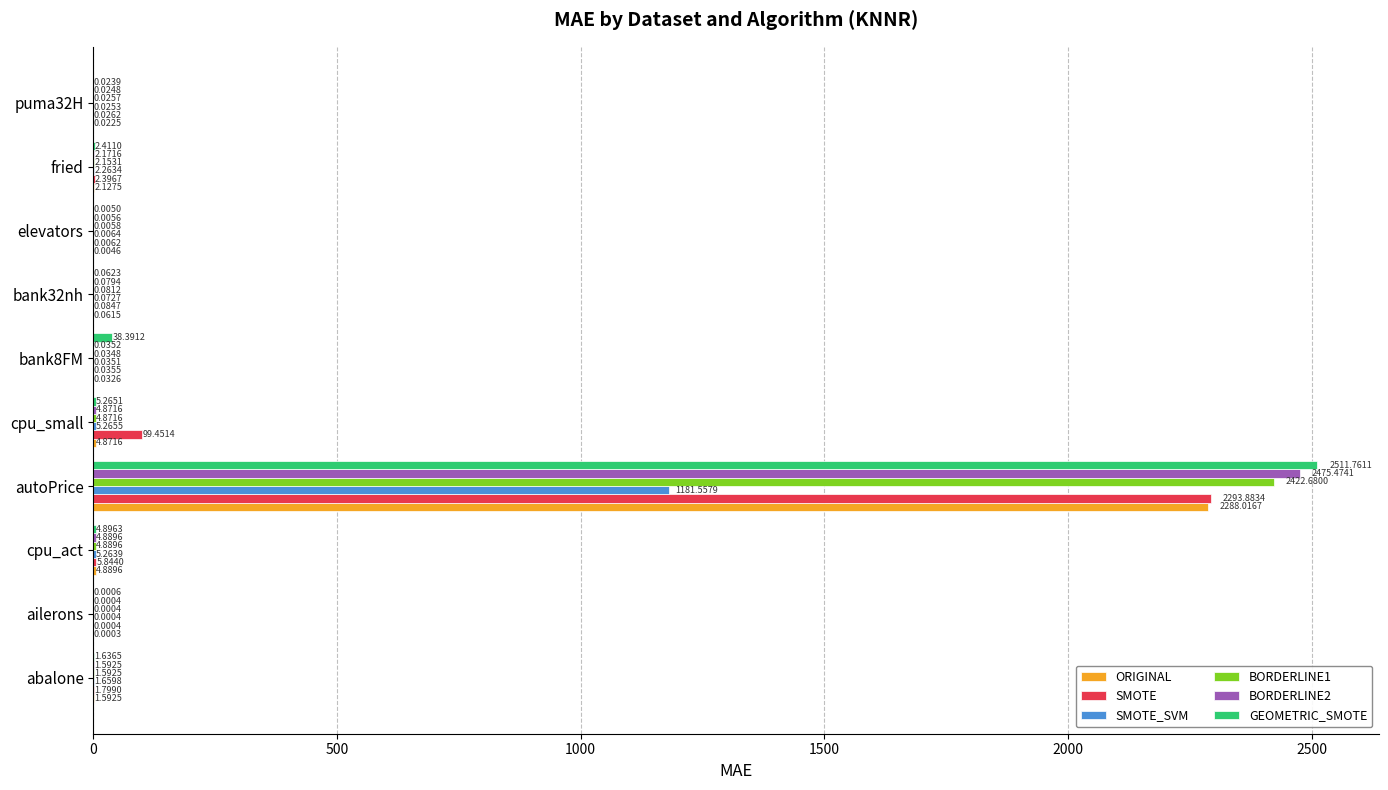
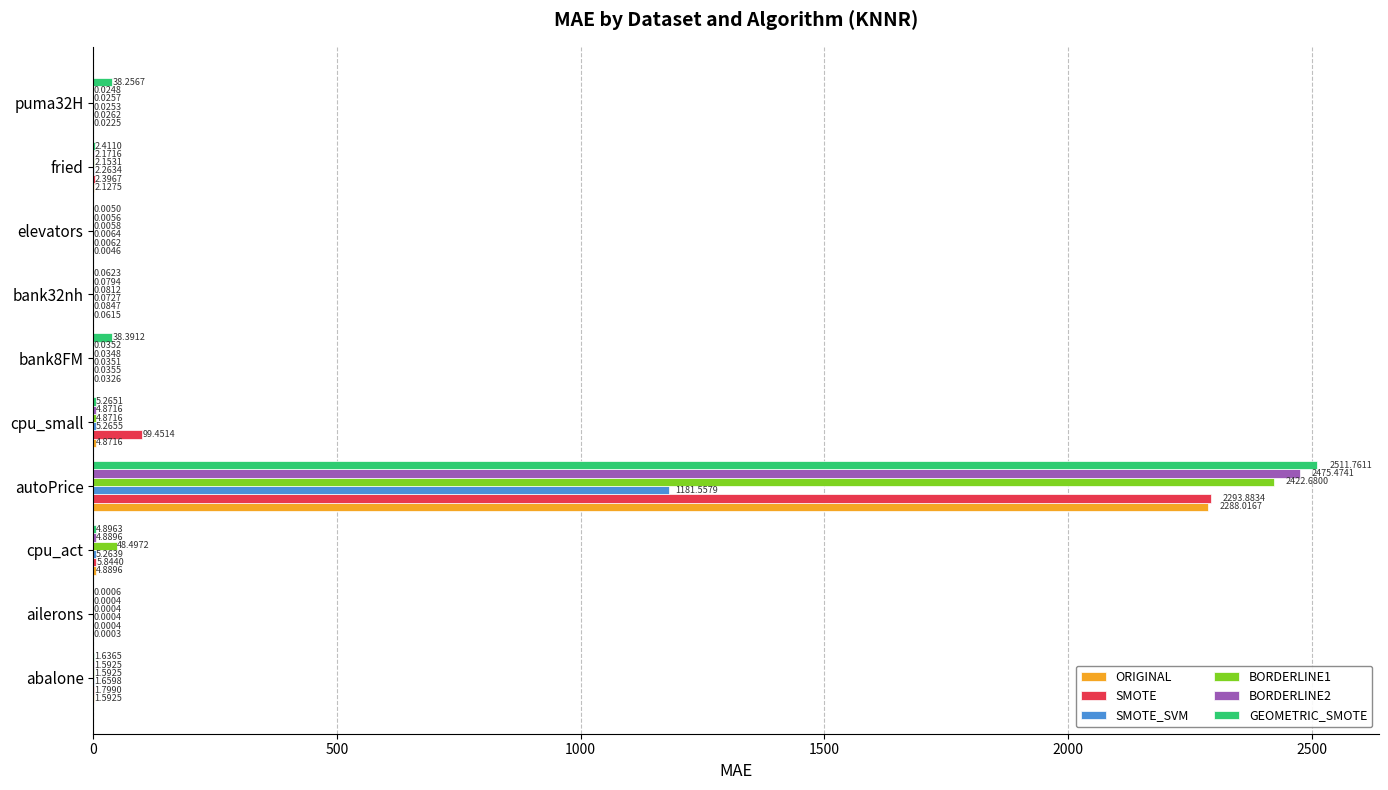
  {
    "ORIGINAL": {
      "puma32H": 0.0225,
      "fried": 2.1275,
      "elevators": 0.0046,
      "bank32nh": 0.0615,
      "bank8FM": 0.0326,
      "cpu_small": 4.8716,
      "autoPrice": 2288.0167,
      "cpu_act": 4.8896,
      "ailerons": 0.0003,
      "abalone": 1.5925
    },
    "SMOTE": {
      "puma32H": 0.0262,
      "fried": 2.3967,
      "elevators": 0.0062,
      "bank32nh": 0.0847,
      "bank8FM": 0.0355,
      "cpu_small": 99.4514,
      "autoPrice": 2293.8834,
      "cpu_act": 5.8440,
      "ailerons": 0.0004,
      "abalone": 1.7990
    },
    "SMOTE_SVM": {
      "puma32H": 0.0253,
      "fried": 2.2634,
      "elevators": 0.0064,
      "bank32nh": 0.0727,
      "bank8FM": 0.0351,
      "cpu_small": 5.2655,
      "autoPrice": 1181.5579,
      "cpu_act": 5.2639,
      "ailerons": 0.0004,
      "abalone": 1.6598
    },
    "BORDERLINE1": {
      "puma32H": 0.0257,
      "fried": 2.1531,
      "elevators": 0.0058,
      "bank32nh": 0.0812,
      "bank8FM": 0.0348,
      "cpu_small": 4.8716,
      "autoPrice": 2422.6800,
-     "cpu_act": 4.8896,
+     "cpu_act": 48.4972,
      "ailerons": 0.0004,
      "abalone": 1.5925
    },
    "BORDERLINE2": {
      "puma32H": 0.0248,
      "fried": 2.1716,
      "elevators": 0.0056,
      "bank32nh": 0.0794,
      "bank8FM": 0.0352,
      "cpu_small": 4.8716,
      "autoPrice": 2475.4741,
      "cpu_act": 4.8896,
      "ailerons": 0.0004,
      "abalone": 1.5925
    },
    "GEOMETRIC_SMOTE": {
-     "puma32H": 0.0239,
+     "puma32H": 38.2567,
      "fried": 2.4110,
      "elevators": 0.0050,
      "bank32nh": 0.0623,
      "bank8FM": 38.3912,
      "cpu_small": 5.2651,
      "autoPrice": 2511.7611,
      "cpu_act": 4.8963,
      "ailerons": 0.0006,
      "abalone": 1.6365
    }
  }
